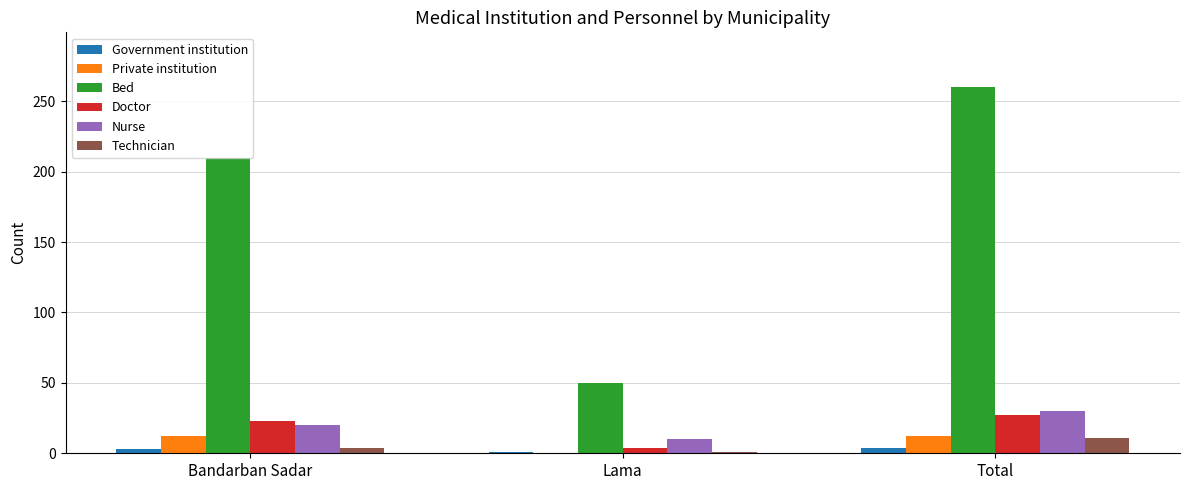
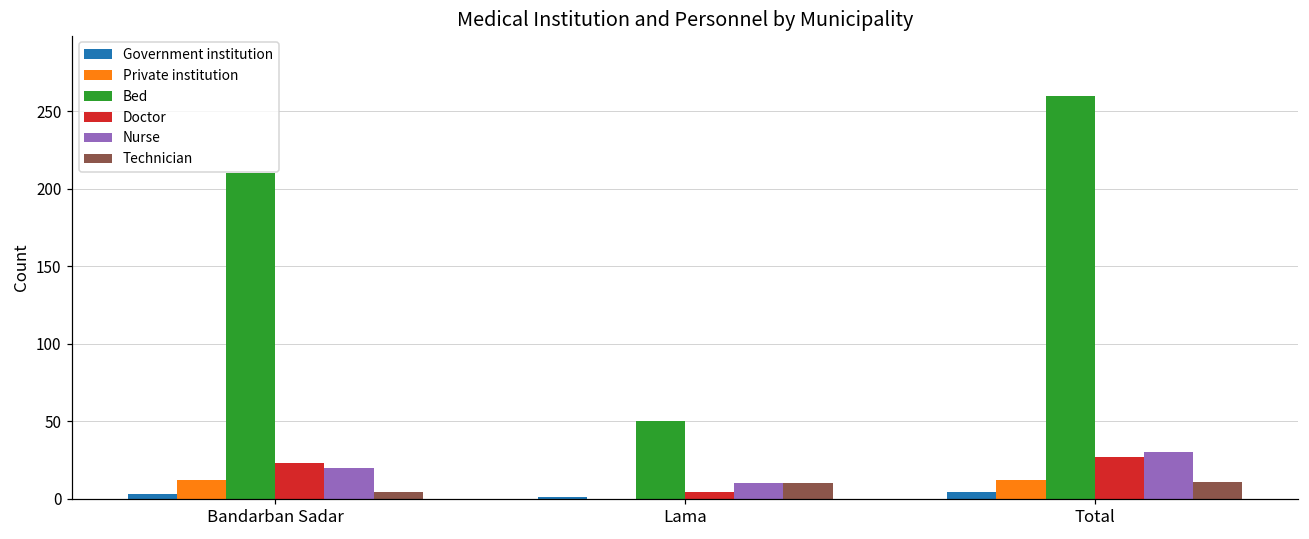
  {
    "Government institution": {
      "Bandarban Sadar": 3,
      "Total": 4
    },
    "Private institution": {
      "Bandarban Sadar": 12,
      "Lama": 0,
      "Total": 12
    },
    "Bed": {
      "Lama": 50,
      "Total": 260
    },
    "Doctor": {
      "Bandarban Sadar": 23,
      "Lama": 4,
      "Total": 27
    },
    "Nurse": {
      "Bandarban Sadar": 20,
      "Lama": 10,
      "Total": 30
    },
    "Technician": {
      "Bandarban Sadar": 4,
-     "Lama": 1,
+     "Lama": 10,
      "Total": 11
    }
  }
